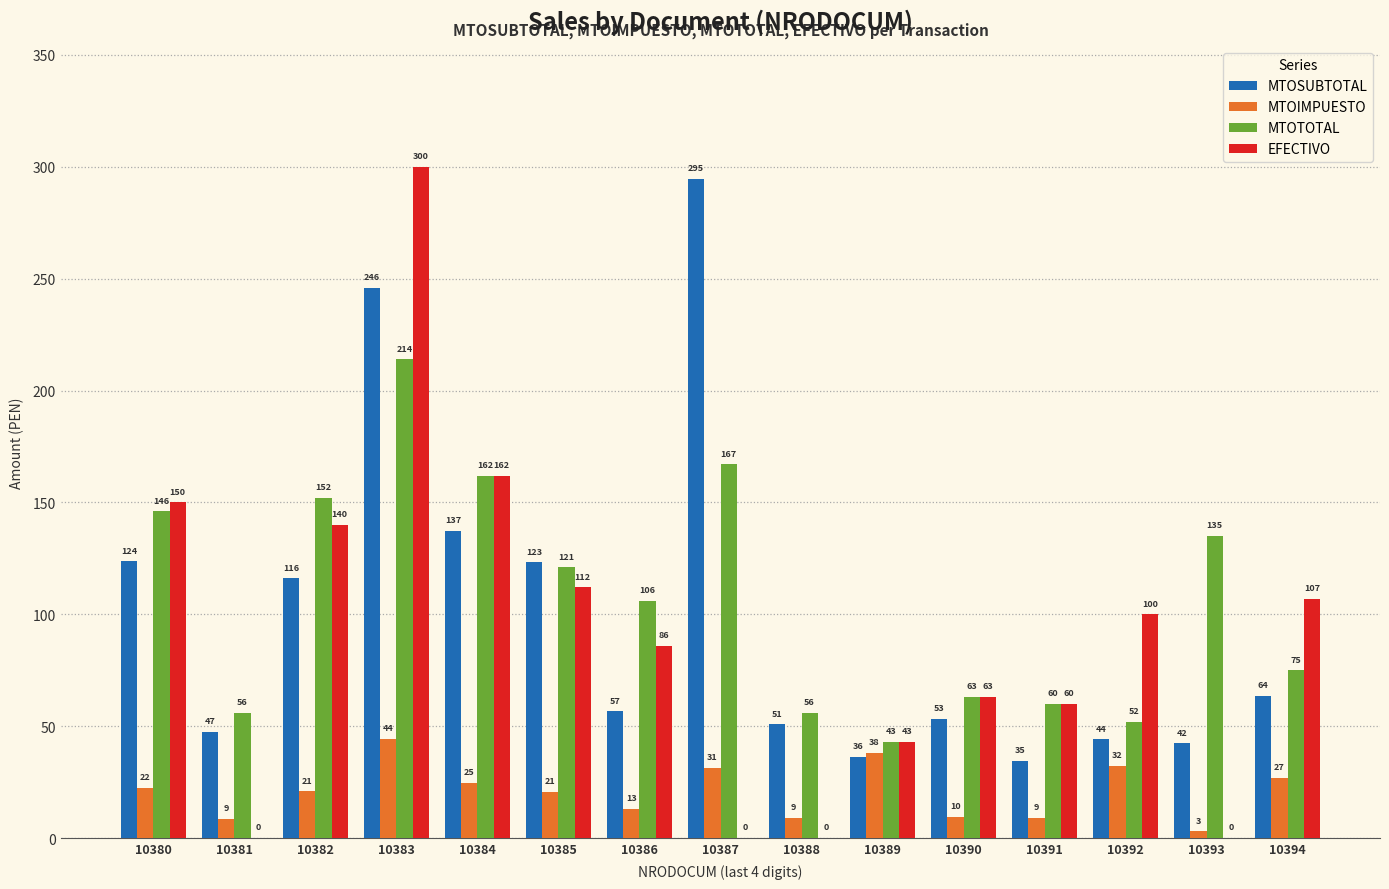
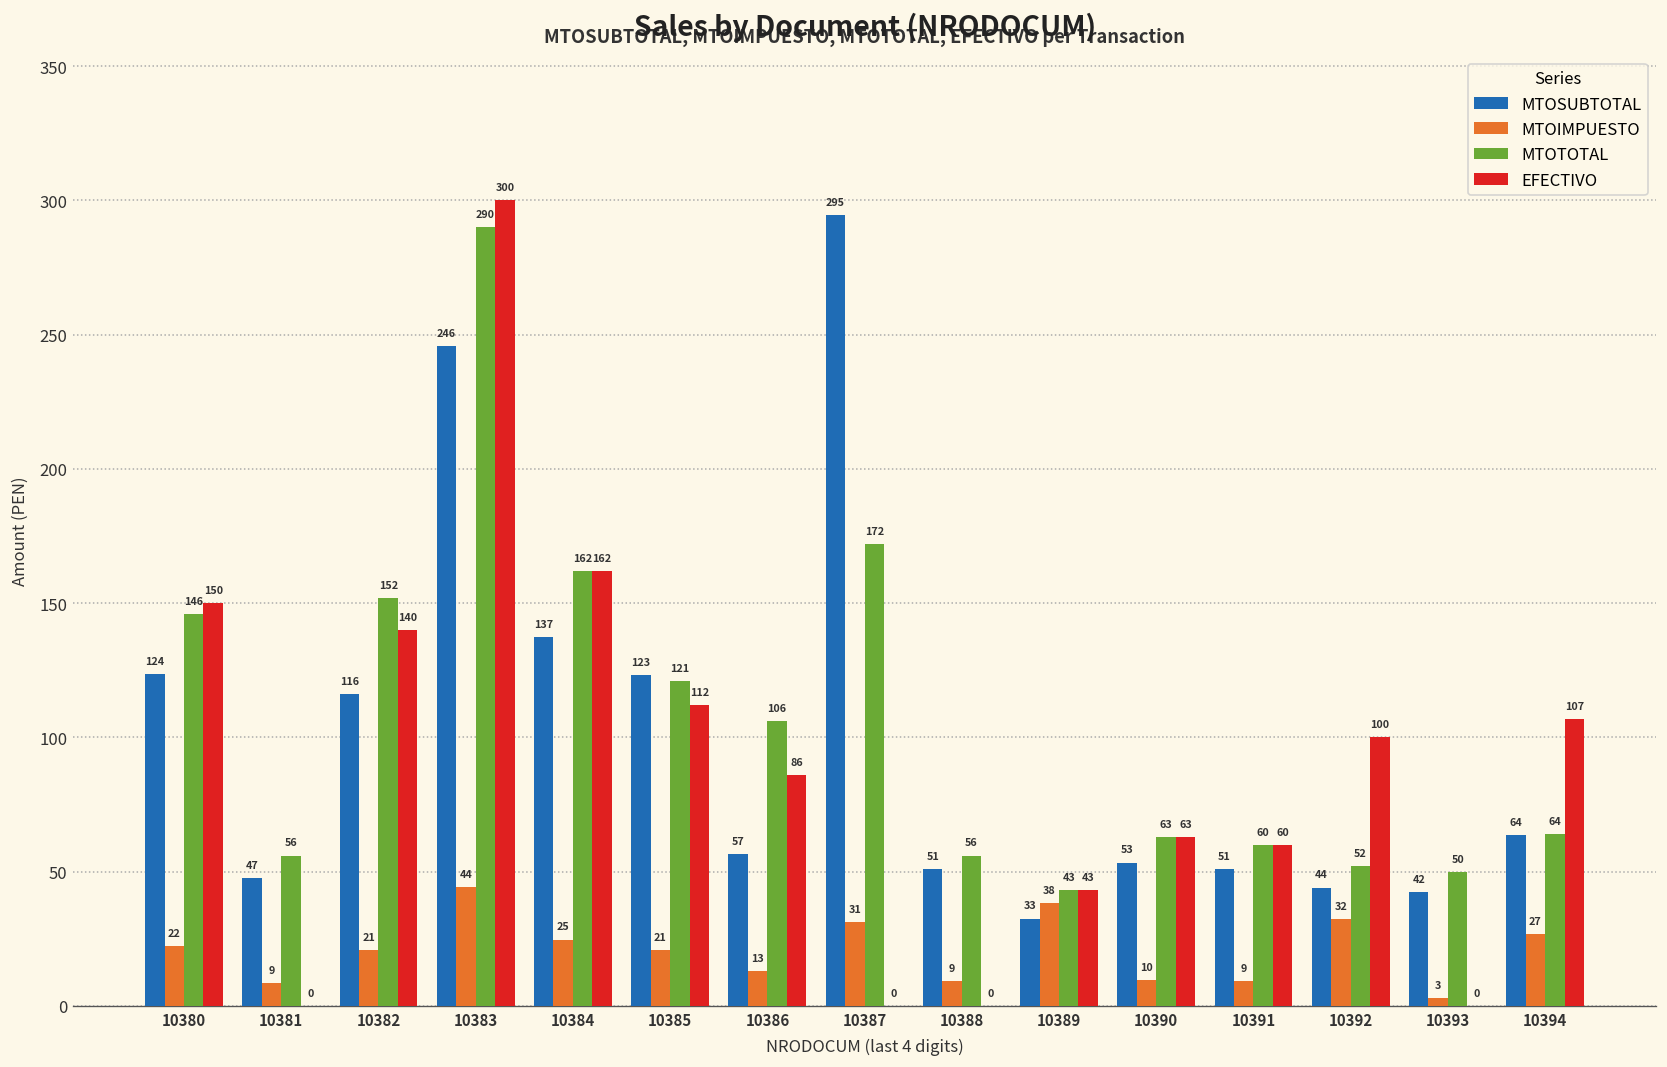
  {
    "MTOSUBTOTAL": {
      "10380": 124,
      "10381": 47,
      "10382": 116,
      "10383": 246,
      "10384": 137,
      "10385": 123,
      "10386": 57,
      "10387": 295,
      "10388": 51,
-     "10389": 36,
+     "10389": 33,
      "10390": 53,
-     "10391": 35,
+     "10391": 51,
      "10392": 44,
      "10393": 42,
      "10394": 64
    },
    "MTOIMPUESTO": {
      "10380": 22,
      "10381": 9,
      "10382": 21,
      "10383": 44,
      "10384": 25,
      "10385": 21,
      "10386": 13,
      "10387": 31,
      "10388": 9,
      "10389": 38,
      "10390": 10,
      "10391": 9,
      "10392": 32,
      "10393": 3,
      "10394": 27
    },
    "MTOTOTAL": {
      "10380": 146,
      "10381": 56,
      "10382": 152,
-     "10383": 214,
+     "10383": 290,
      "10384": 162,
      "10385": 121,
      "10386": 106,
-     "10387": 167,
+     "10387": 172,
      "10388": 56,
      "10389": 43,
      "10390": 63,
      "10391": 60,
      "10392": 52,
-     "10393": 135,
-     "10394": 75
+     "10393": 50,
+     "10394": 64
    },
    "EFECTIVO": {
      "10380": 150,
      "10381": 0,
      "10382": 140,
      "10383": 300,
      "10384": 162,
      "10385": 112,
      "10386": 86,
      "10387": 0,
      "10388": 0,
      "10389": 43,
      "10390": 63,
      "10391": 60,
      "10392": 100,
      "10393": 0,
      "10394": 107
    }
  }
